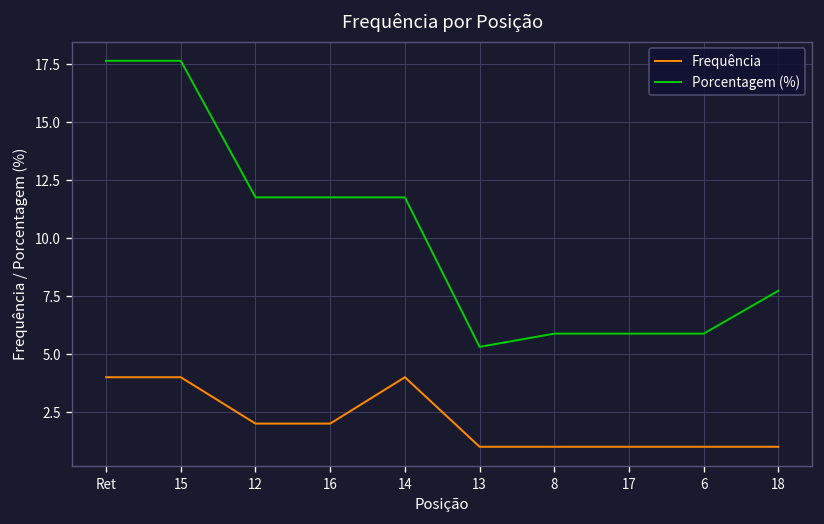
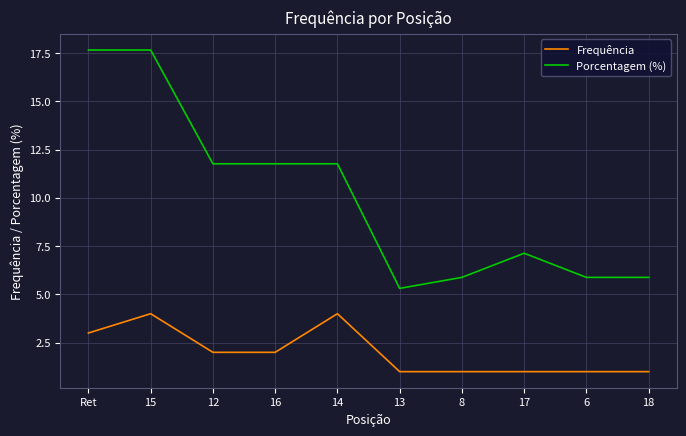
  {
    "Frequência": {
-     "Ret": 4,
+     "Ret": 3,
      "15": 4,
      "12": 2,
      "16": 2,
      "14": 4,
      "13": 1,
      "8": 1,
      "17": 1,
      "6": 1,
      "18": 1
    },
    "Porcentagem (%)": {
      "Ret": 17.7,
      "15": 17.7,
      "12": 11.8,
      "16": 11.8,
      "14": 11.8,
      "13": 5.3,
      "8": 5.9,
-     "17": 5.9,
+     "17": 7.1,
      "6": 5.9,
-     "18": 7.7
+     "18": 5.9
    }
  }
